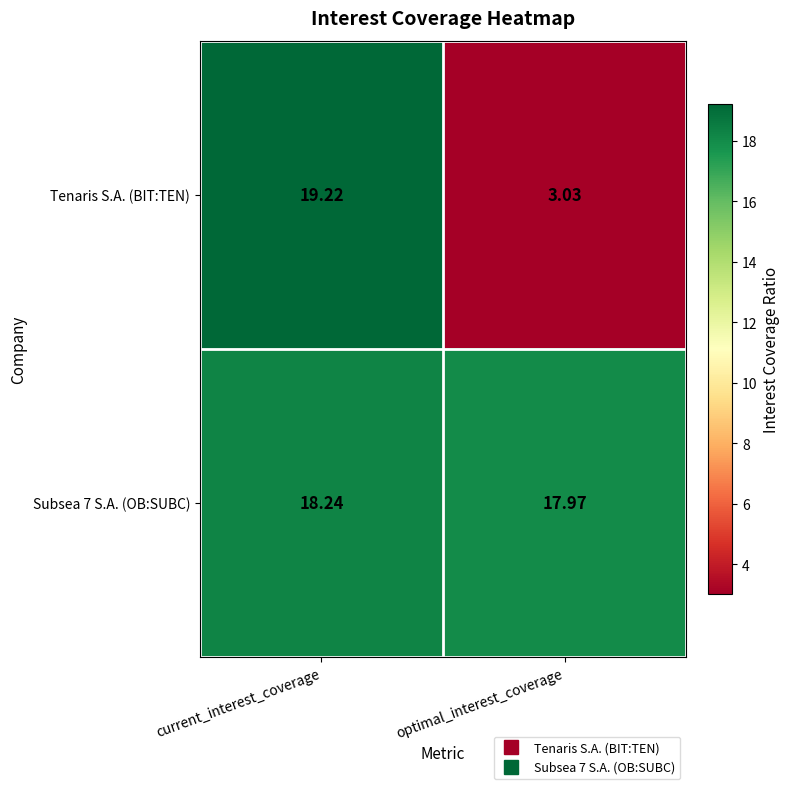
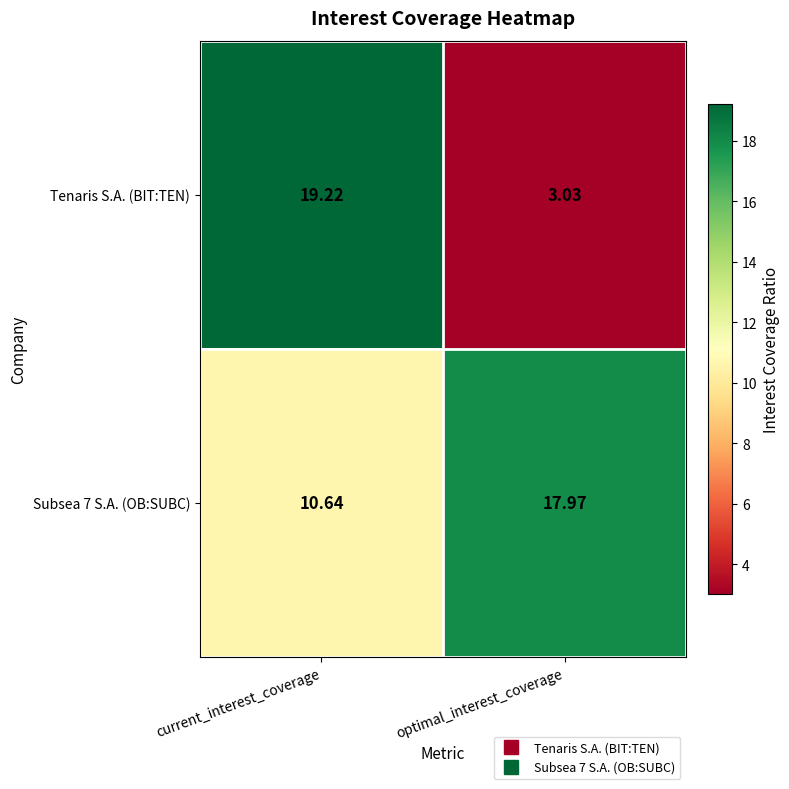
  {
    "Tenaris S.A. (BIT:TEN)": {
      "current_interest_coverage": 19.22,
      "optimal_interest_coverage": 3.03
    },
    "Subsea 7 S.A. (OB:SUBC)": {
-     "current_interest_coverage": 18.24,
+     "current_interest_coverage": 10.64,
      "optimal_interest_coverage": 17.97
    }
  }
